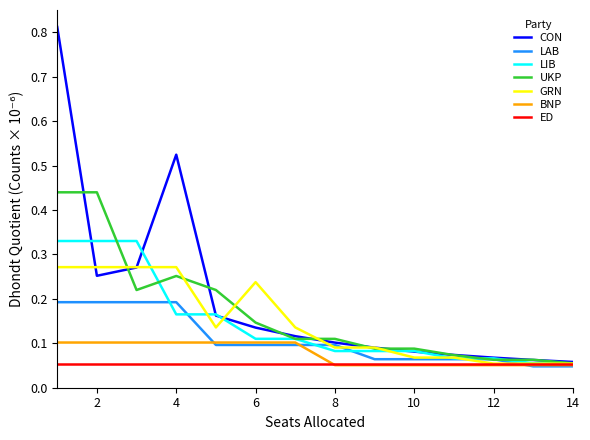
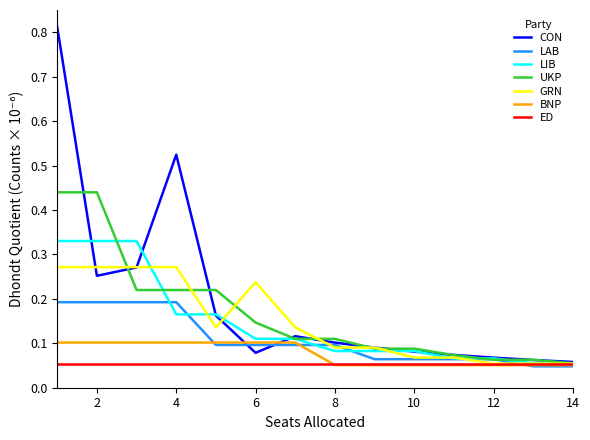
  {
    "CON": {
      "2": 0.25,
      "4": 0.52,
-     "6": 0.14
+     "6": 0.08
    },
    "LAB": {
      "2": 0.19,
      "4": 0.19
    },
    "LIB": {
      "2": 0.33,
      "4": 0.17,
      "6": 0.11,
      "8": 0.08
    },
    "UKP": {
      "2": 0.44,
-     "4": 0.25,
+     "4": 0.22,
      "6": 0.15,
      "8": 0.11
    },
    "GRN": {
      "2": 0.27,
      "4": 0.27,
      "6": 0.24
    },
    "BNP": {
      "2": 0.10,
      "4": 0.10
    },
    "ED": {
      "2": 0.05,
      "4": 0.05,
      "6": 0.05
    }
  }
